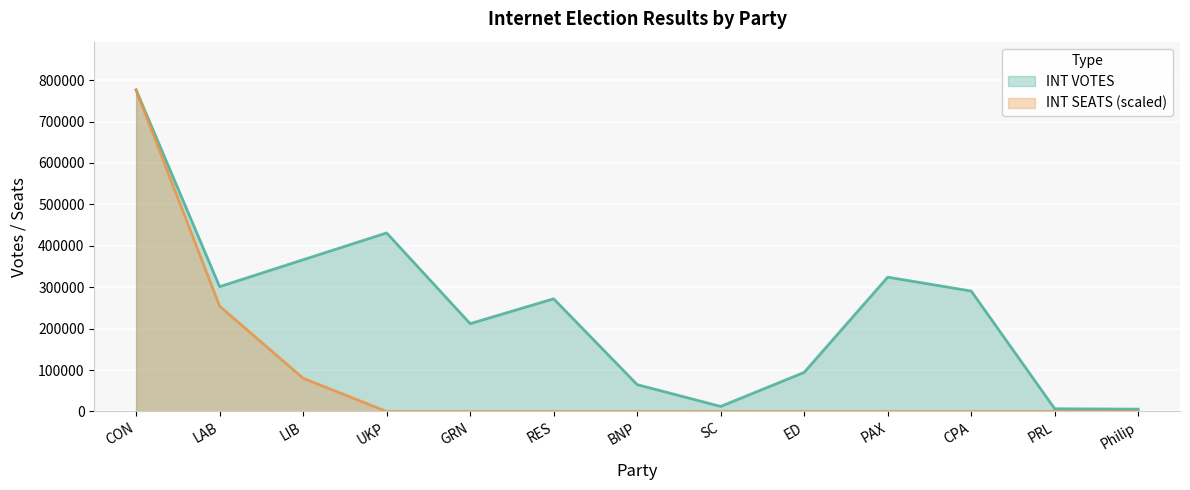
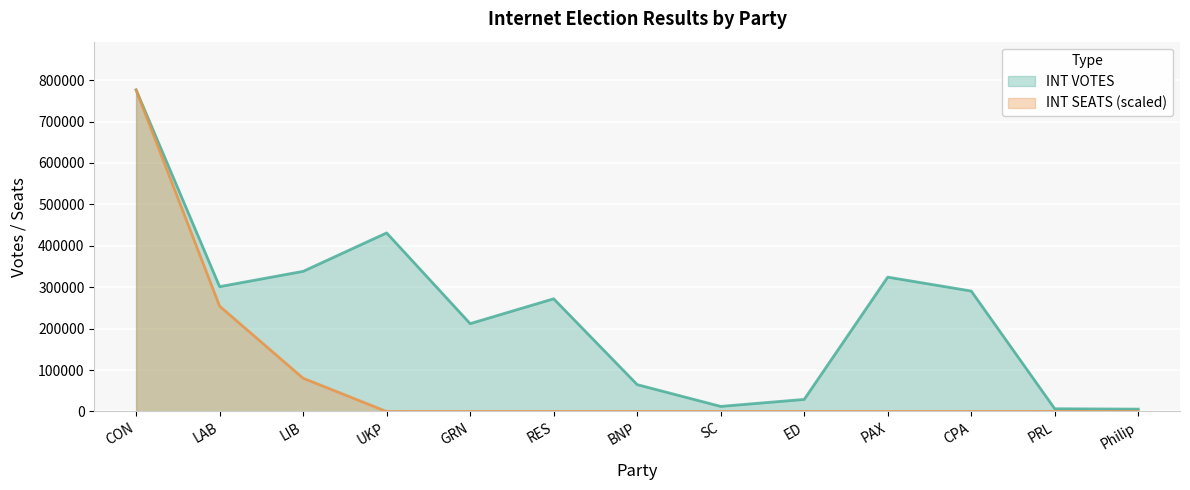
  {
    "INT VOTES": {
      "LAB": 300000,
-     "LIB": 370000,
+     "LIB": 340000,
      "UKP": 430000,
      "GRN": 210000,
      "RES": 270000,
      "BNP": 60000,
      "SC": 10000,
-     "ED": 90000,
+     "ED": 30000,
      "PAX": 320000,
      "CPA": 290000,
      "PRL": 10000
    },
    "INT SEATS (scaled)": {
      "LAB": 250000,
      "LIB": 80000,
      "UKP": 0,
      "GRN": 0,
      "RES": 0,
      "BNP": 0,
      "SC": 0,
      "ED": 0,
      "PAX": 0,
      "CPA": 0,
      "PRL": 0
    }
  }
